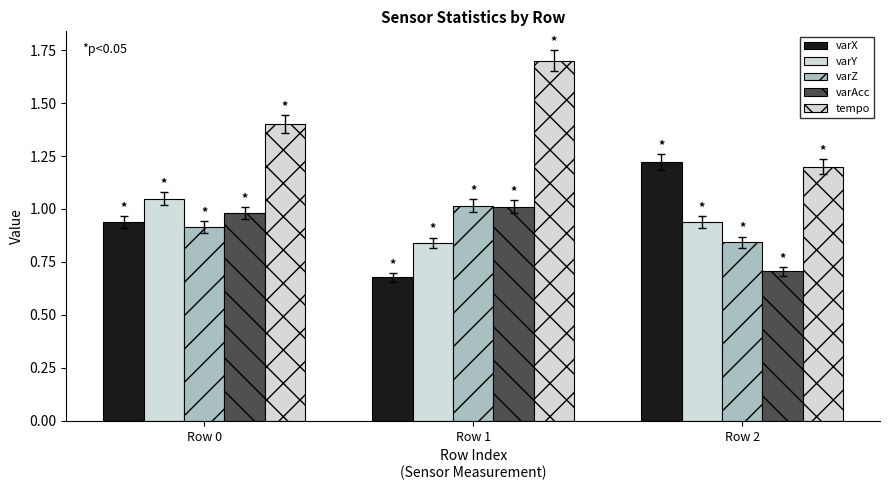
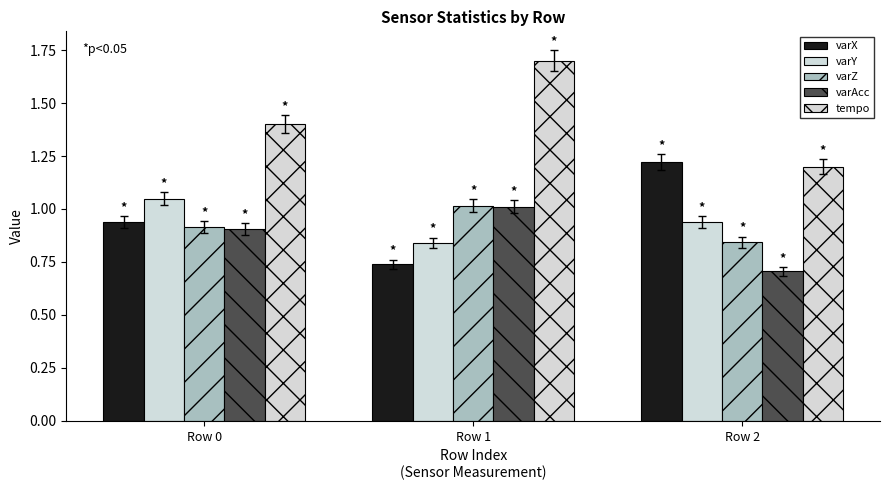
  {
    "varX": {
      "Row 0": 0.94,
-     "Row 1": 0.68,
+     "Row 1": 0.74,
      "Row 2": 1.22
    },
    "varAcc": {
-     "Row 0": 0.98,
+     "Row 0": 0.91,
      "Row 1": 1.01,
      "Row 2": 0.71
    }
  }
